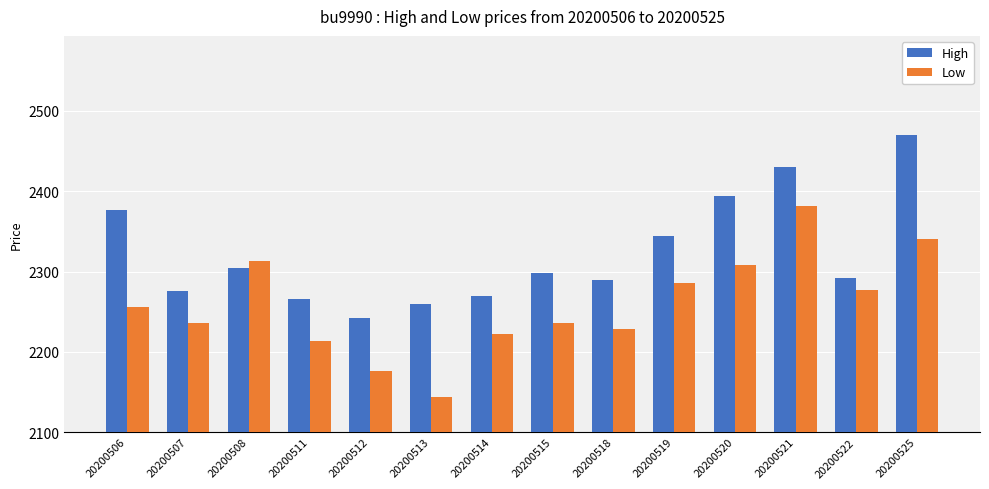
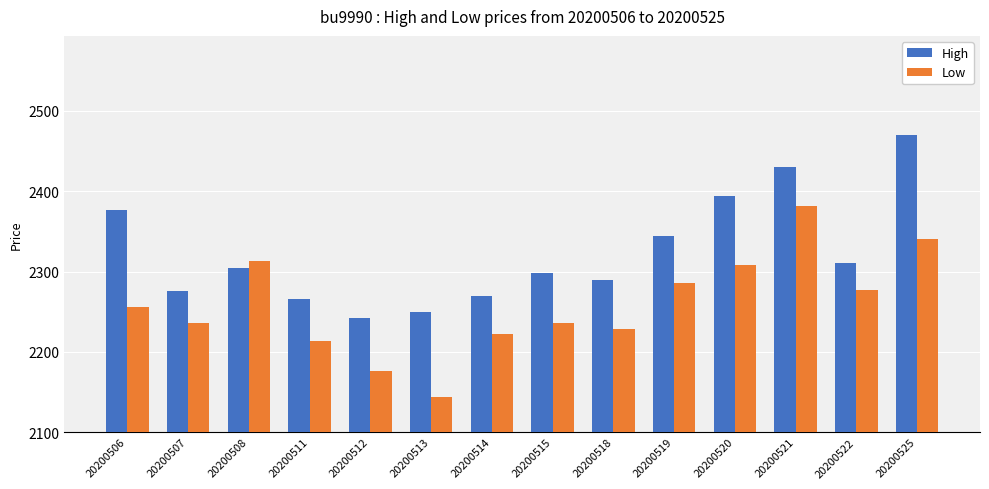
  {
    "High": {
      "20200506": 2380,
      "20200507": 2280,
      "20200508": 2300,
      "20200511": 2270,
      "20200512": 2240,
-     "20200513": 2260,
+     "20200513": 2250,
      "20200514": 2270,
      "20200515": 2300,
      "20200518": 2290,
      "20200519": 2340,
      "20200520": 2390,
      "20200521": 2430,
-     "20200522": 2290,
+     "20200522": 2310,
      "20200525": 2470
    },
    "Low": {
      "20200506": 2260,
      "20200507": 2240,
      "20200508": 2310,
      "20200511": 2210,
      "20200512": 2180,
      "20200513": 2140,
      "20200514": 2220,
      "20200515": 2240,
      "20200518": 2230,
      "20200519": 2290,
      "20200520": 2310,
      "20200521": 2380,
      "20200522": 2280,
      "20200525": 2340
    }
  }
